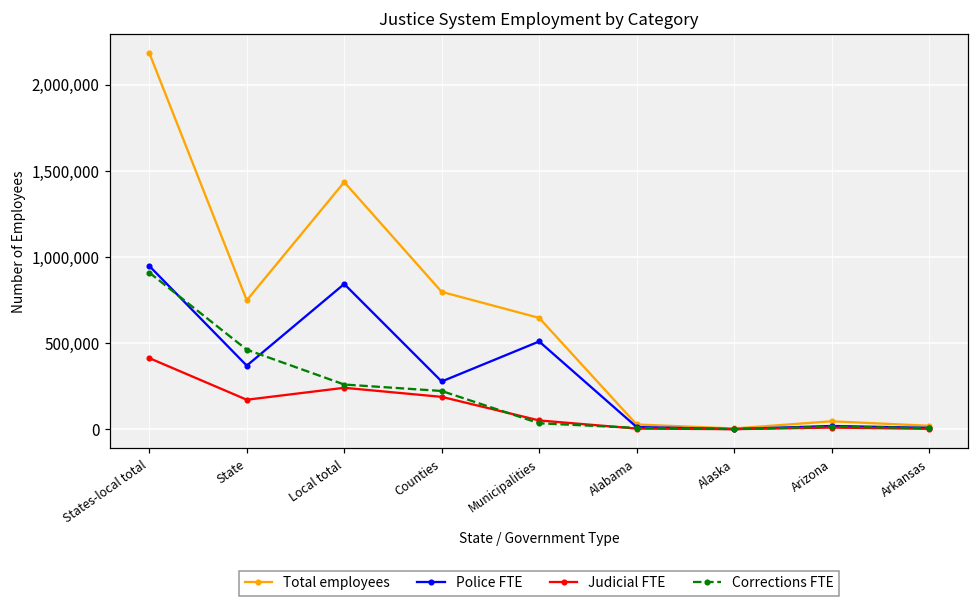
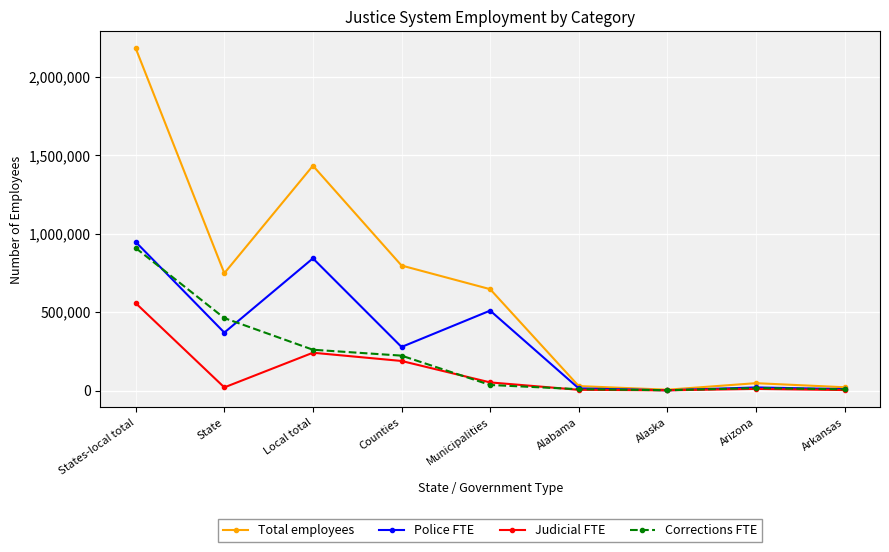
  {
    "Total employees": {
      "States-local total": "2,180,000",
      "State": "750,000",
      "Local total": "1,430,000",
      "Counties": "800,000",
      "Municipalities": "650,000",
      "Arizona": "50,000"
    },
    "Police FTE": {
      "States-local total": "950,000",
      "State": "370,000",
      "Local total": "840,000",
      "Counties": "280,000",
      "Municipalities": "510,000"
    },
    "Judicial FTE": {
-     "States-local total": "410,000",
-     "State": "170,000",
+     "States-local total": "560,000",
+     "State": "20,000",
      "Local total": "240,000",
      "Counties": "190,000"
    },
    "Corrections FTE": {
      "States-local total": "910,000",
      "State": "460,000",
      "Local total": "260,000",
      "Counties": "220,000"
    }
  }
